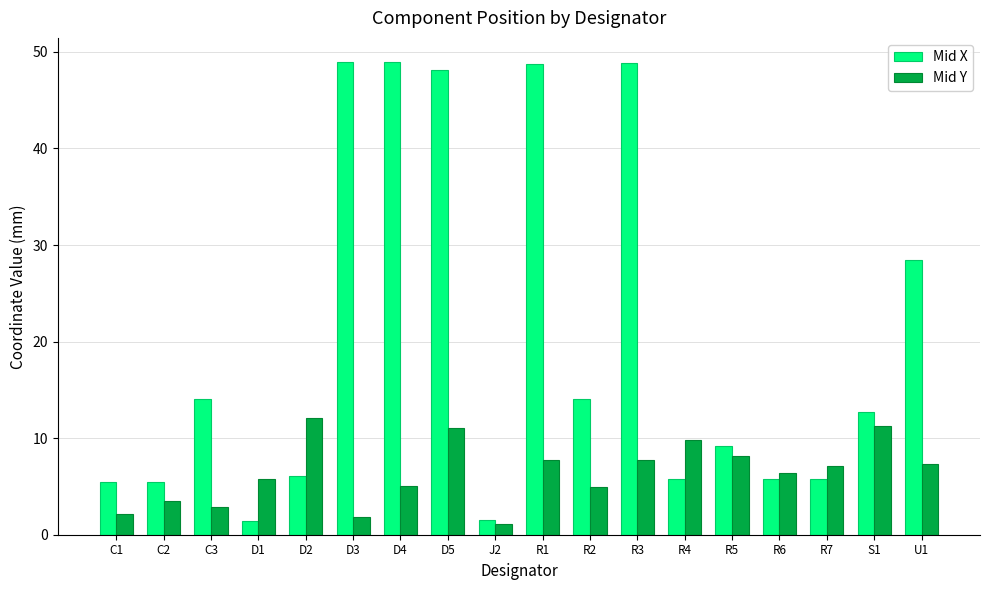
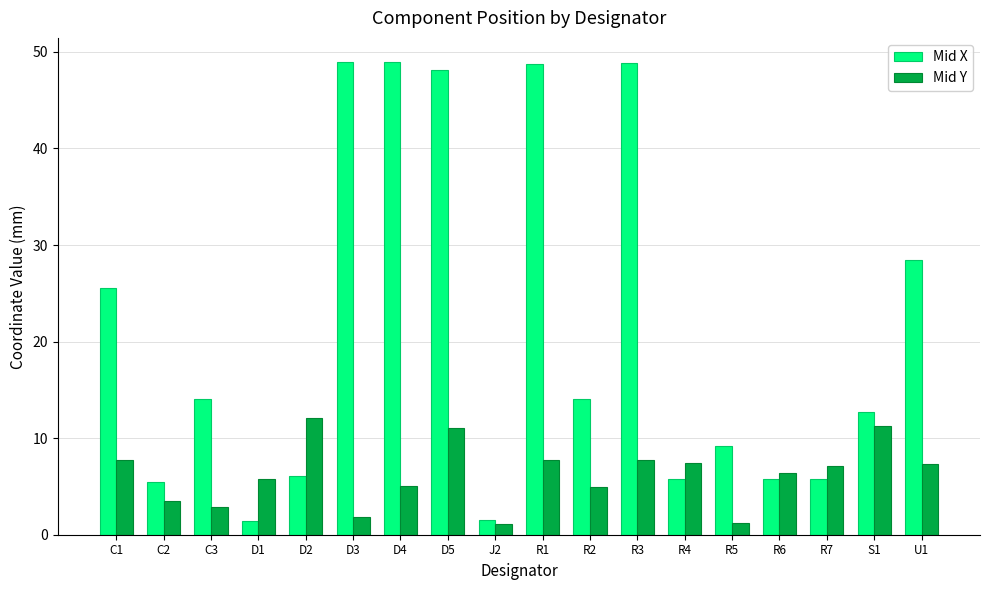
  {
    "Mid X": {
-     "C1": 6,
+     "C1": 26,
      "C2": 6,
      "C3": 14,
      "D1": 1,
      "D2": 6,
      "D3": 49,
      "D4": 49,
      "D5": 48,
      "J2": 2,
      "R1": 49,
      "R2": 14,
      "R3": 49,
      "R4": 6,
      "R5": 9,
      "R6": 6,
      "R7": 6,
      "S1": 13,
      "U1": 29
    },
    "Mid Y": {
-     "C1": 2,
+     "C1": 8,
      "C2": 4,
      "C3": 3,
      "D1": 6,
      "D2": 12,
      "D3": 2,
      "D4": 5,
      "D5": 11,
      "J2": 1,
      "R1": 8,
      "R2": 5,
      "R3": 8,
-     "R4": 10,
-     "R5": 8,
+     "R4": 7,
+     "R5": 1,
      "R6": 6,
      "R7": 7,
      "S1": 11,
      "U1": 7
    }
  }
